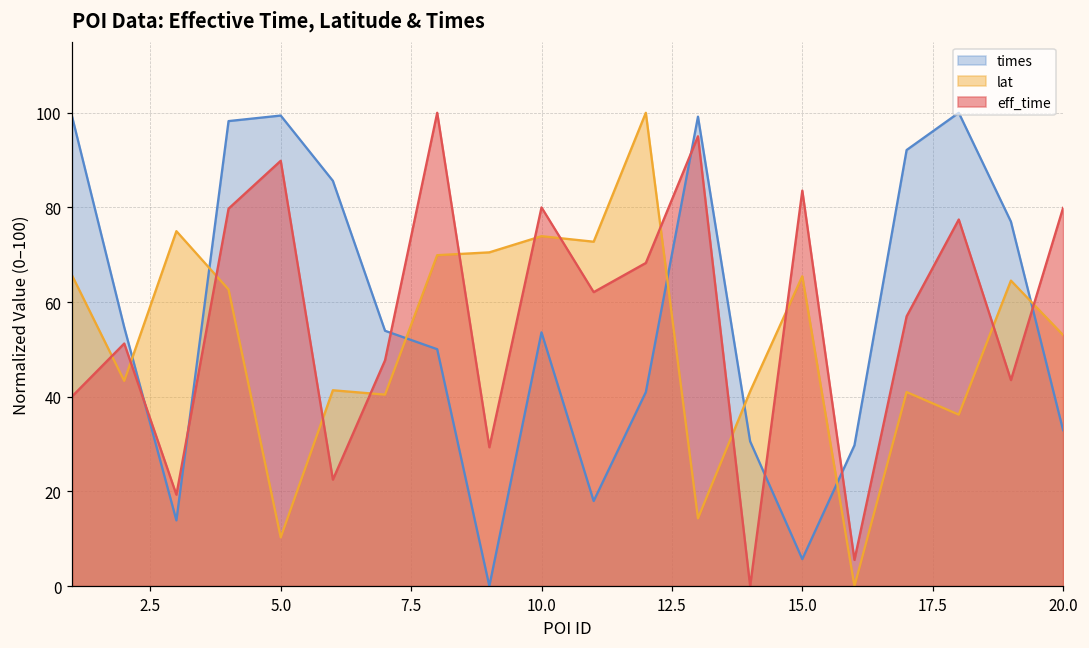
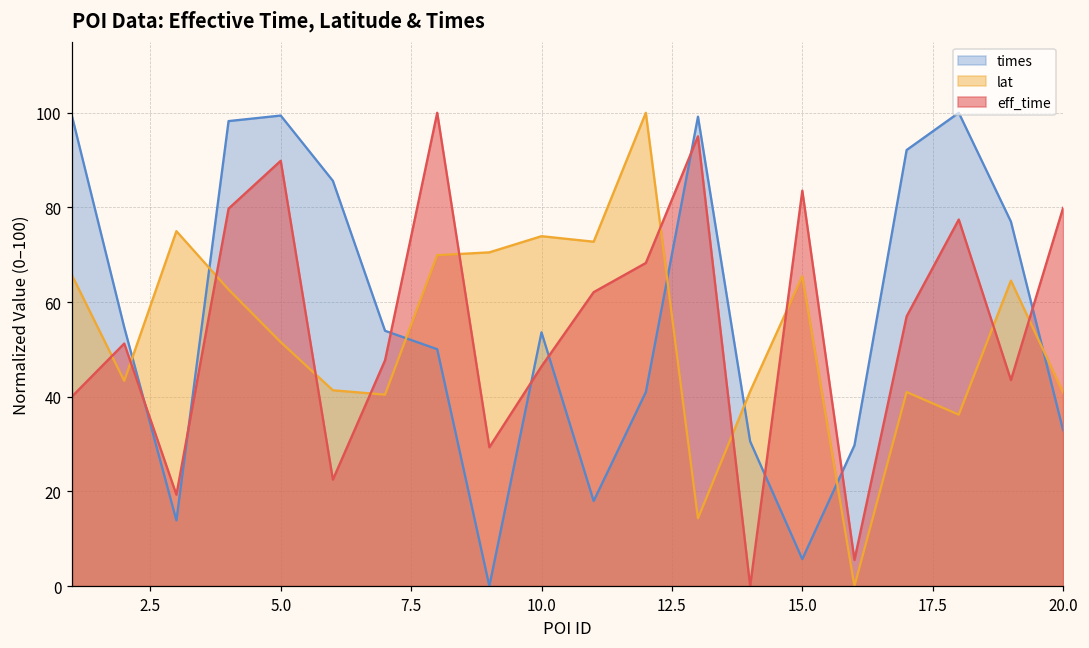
  {
    "times": {
      "5.0": 99,
      "10.0": 54,
      "15.0": 6,
      "20.0": 33
    },
    "lat": {
-     "5.0": 10,
+     "5.0": 52,
      "10.0": 74,
      "15.0": 65,
-     "20.0": 53
+     "20.0": 41
    },
    "eff_time": {
      "5.0": 90,
-     "10.0": 80,
+     "10.0": 46,
      "15.0": 84,
      "20.0": 80
    }
  }
